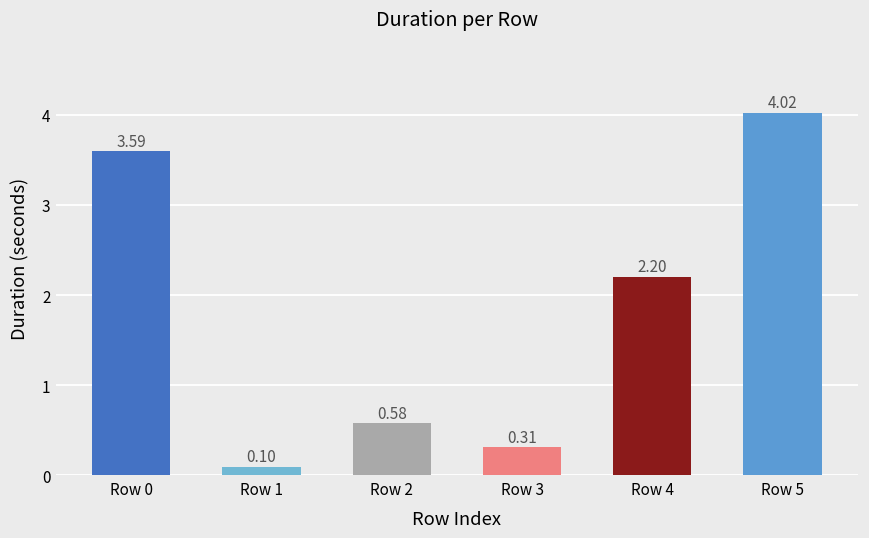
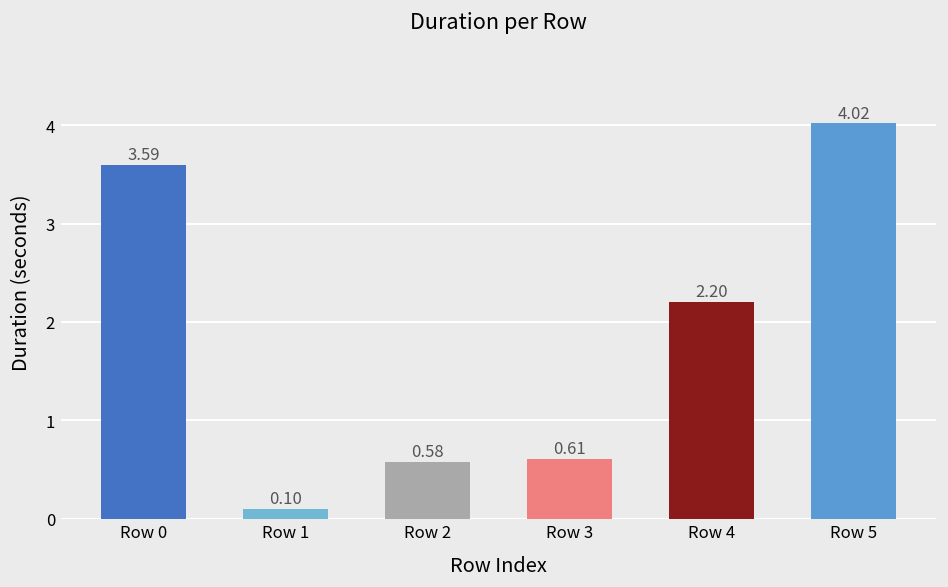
  {
    "Row 0": 3.59,
    "Row 1": 0.10,
    "Row 2": 0.58,
-   "Row 3": 0.31,
+   "Row 3": 0.61,
    "Row 4": 2.20,
    "Row 5": 4.02
  }
